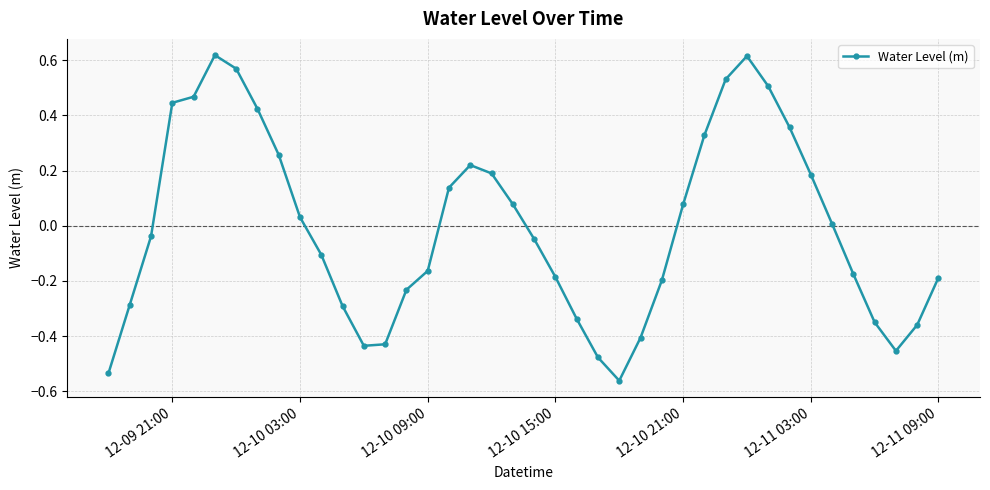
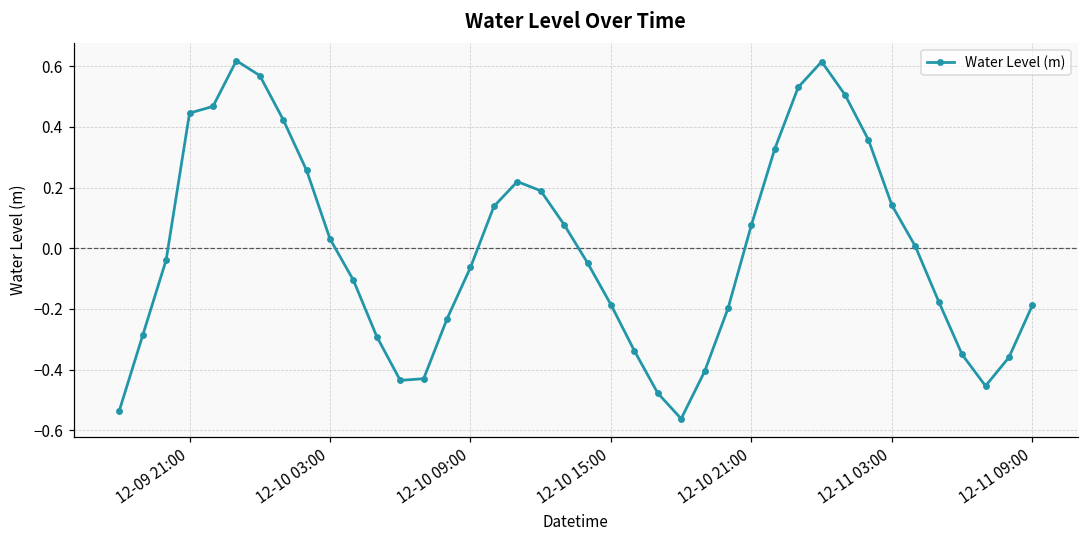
  {
    "12-09 21:00": 0.45,
    "12-10 03:00": 0.03,
-   "12-10 09:00": -0.16,
+   "12-10 09:00": -0.06,
    "12-10 15:00": -0.19,
    "12-10 21:00": 0.08,
-   "12-11 03:00": 0.19,
+   "12-11 03:00": 0.14,
    "12-11 09:00": -0.19
  }
